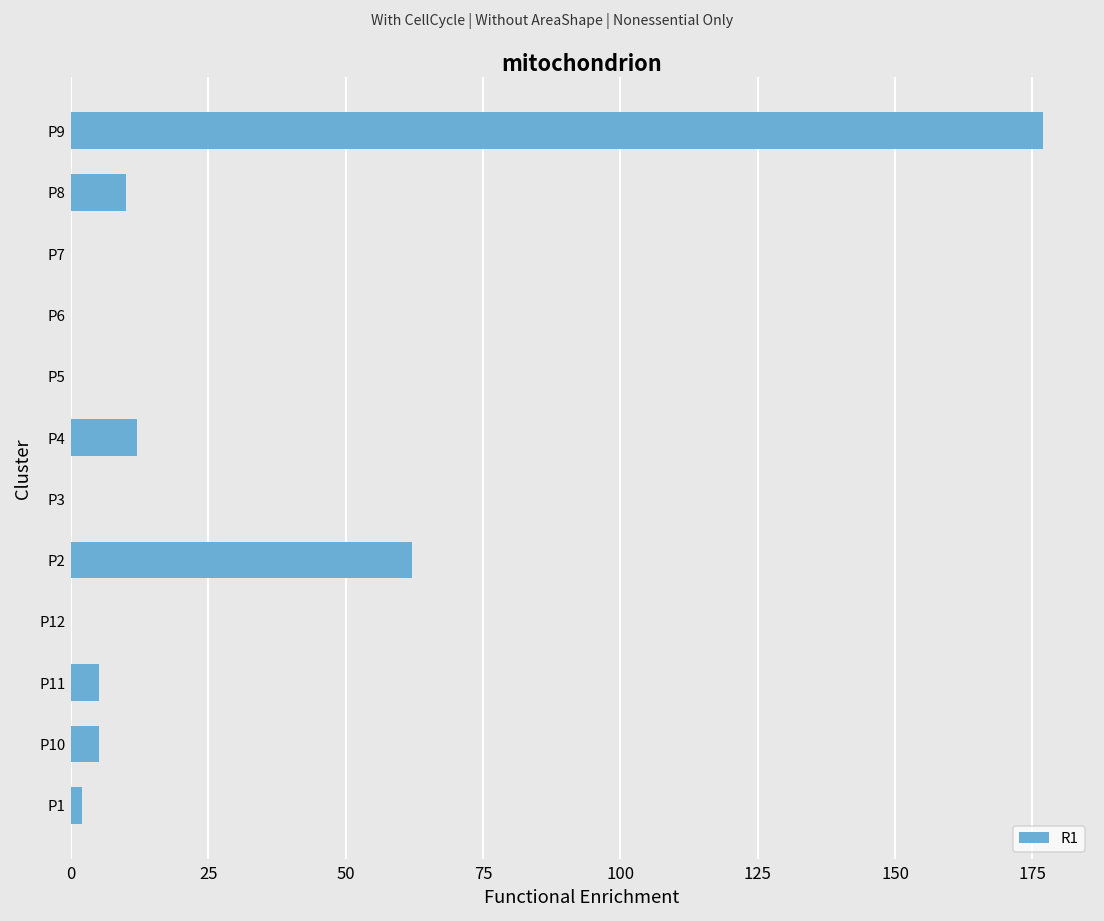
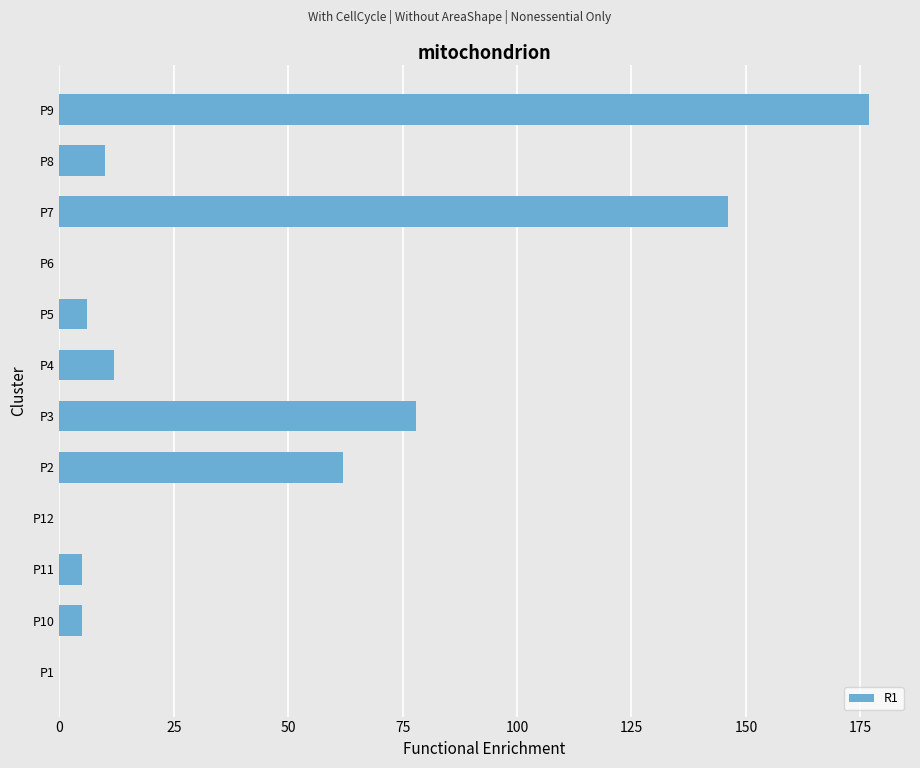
  {
    "P9": 177,
    "P8": 10,
-   "P7": 0,
+   "P7": 146,
    "P6": 0,
-   "P5": 0,
+   "P5": 6,
    "P4": 12,
-   "P3": 0,
+   "P3": 78,
    "P2": 62,
    "P12": 0,
    "P11": 5,
    "P10": 5,
-   "P1": 2
+   "P1": 0
  }
